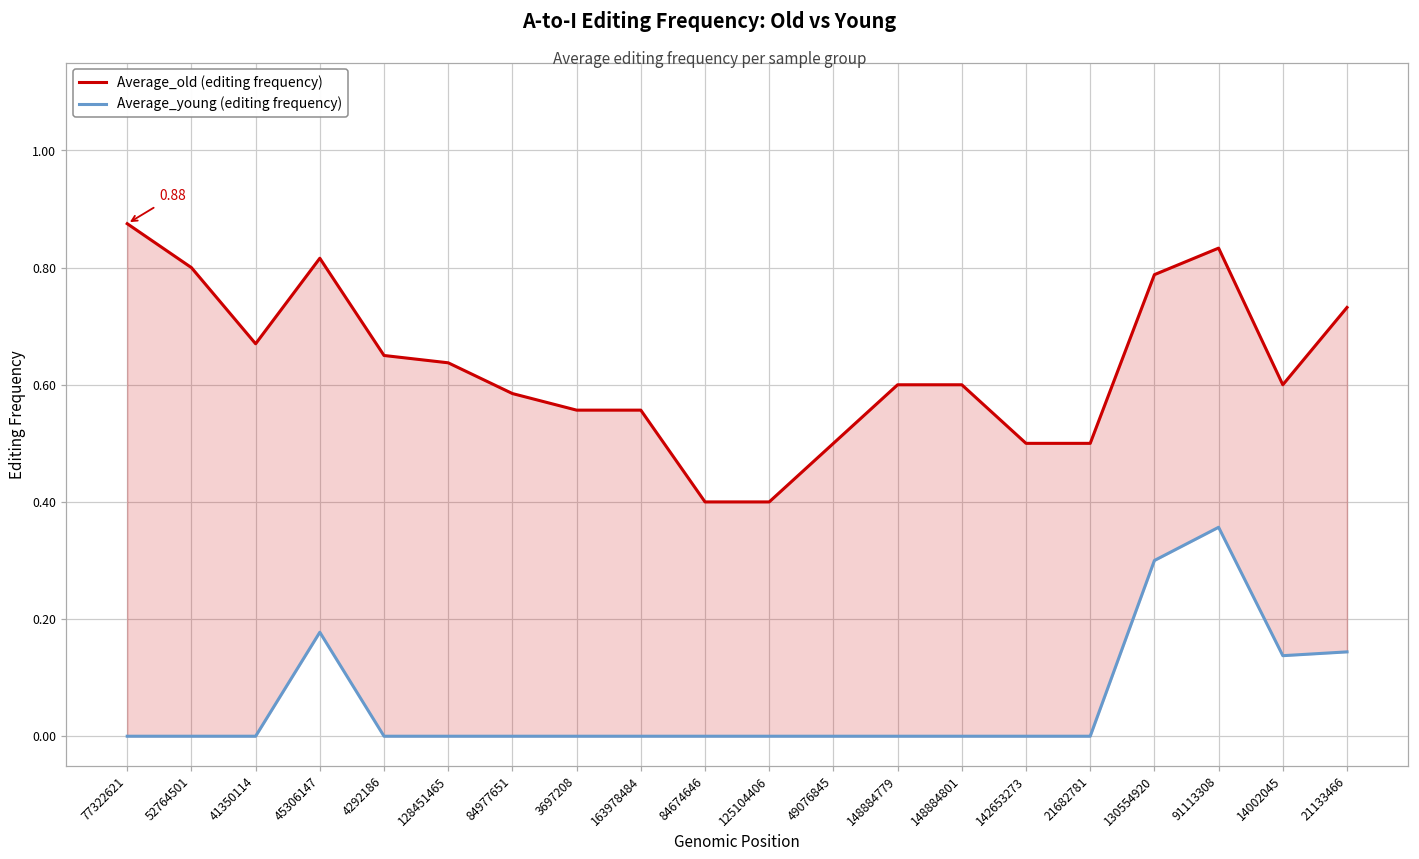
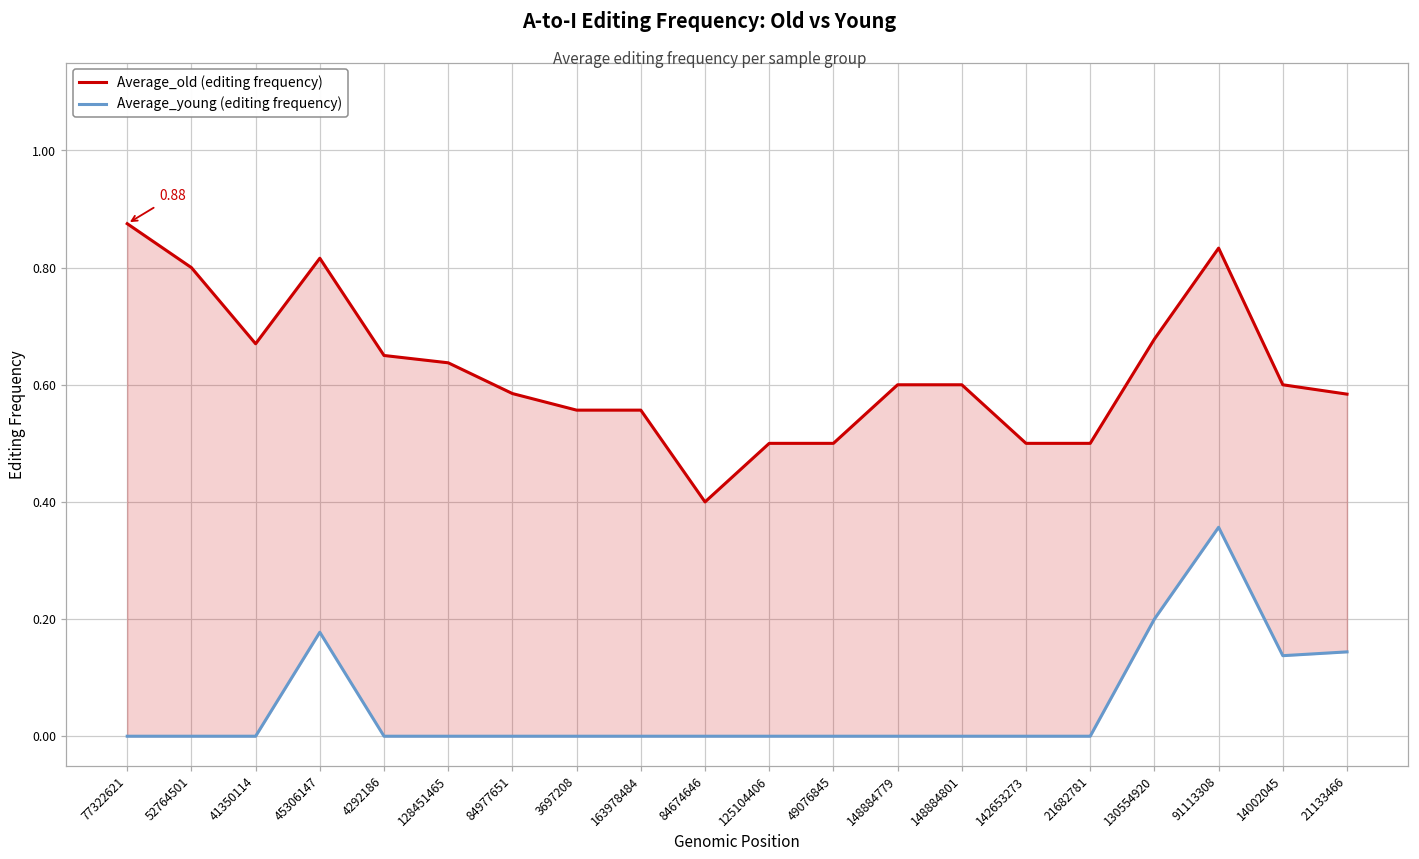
  {
    "Average_old (editing frequency)": {
      "52764501": 0.80,
      "41350114": 0.67,
      "45306147": 0.82,
      "4292186": 0.65,
      "128451465": 0.64,
      "84977651": 0.59,
      "3697208": 0.56,
      "163978484": 0.56,
      "84674646": 0.40,
-     "125104406": 0.4,
+     "125104406": 0.5,
      "49076845": 0.50,
      "148884779": 0.60,
      "148884801": 0.60,
      "142653273": 0.50,
      "21682781": 0.50,
-     "130554920": 0.79,
+     "130554920": 0.68,
      "91113308": 0.83,
      "14002045": 0.60,
-     "21133466": 0.73
+     "21133466": 0.58
    },
    "Average_young (editing frequency)": {
      "77322621": 0.0,
      "52764501": 0.0,
      "41350114": 0.0,
      "45306147": 0.18,
      "4292186": 0.0,
      "128451465": 0.0,
      "84977651": 0.0,
      "3697208": 0.0,
      "163978484": 0.0,
      "84674646": 0.0,
      "125104406": 0.0,
      "49076845": 0.0,
      "148884779": 0.0,
      "148884801": 0.0,
      "142653273": 0.0,
      "21682781": 0.0,
-     "130554920": 0.3,
+     "130554920": 0.2,
      "91113308": 0.36,
      "14002045": 0.14,
      "21133466": 0.14
    }
  }
